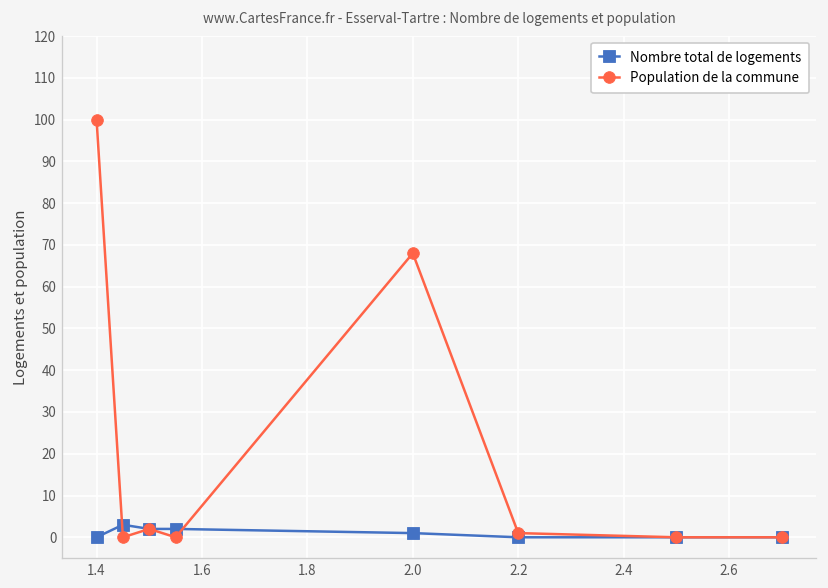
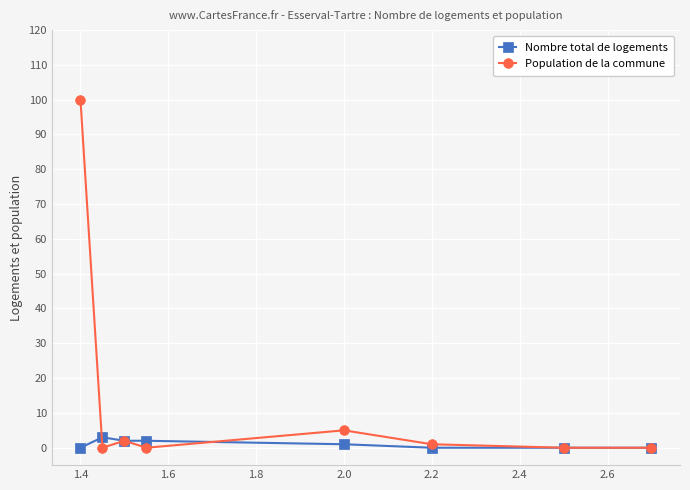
  {
    "Nombre total de logements": {
      "1.4": 0,
      "2.0": 1,
      "2.2": 0
    },
    "Population de la commune": {
      "1.4": 100,
-     "2.0": 68,
+     "2.0": 5,
      "2.2": 1
    }
  }
